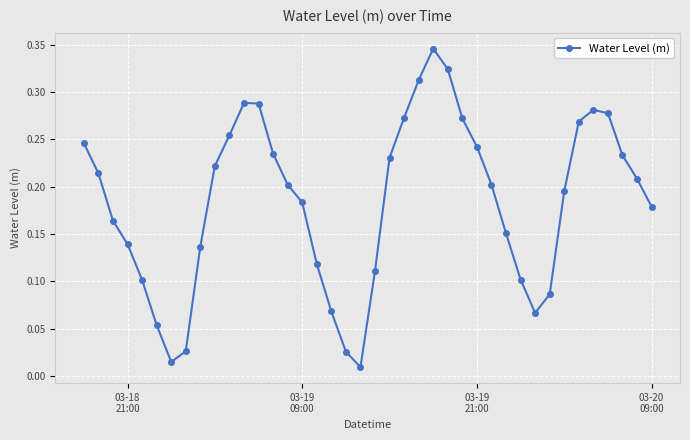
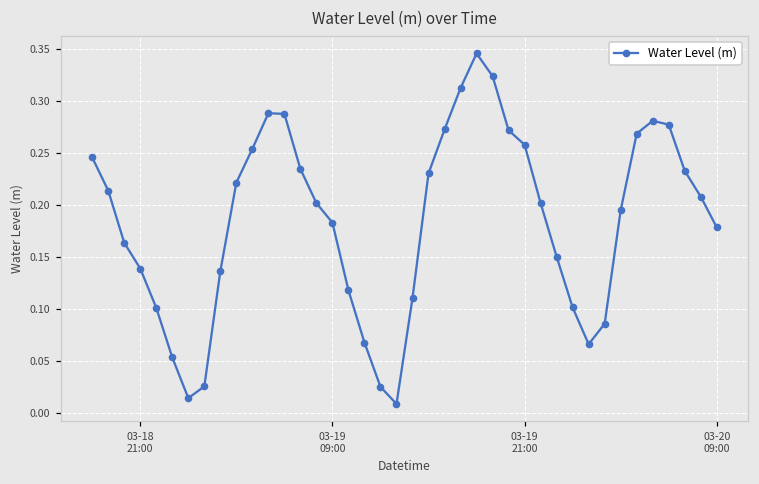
  {
    "03-18 21:00": 0.14,
    "03-19 09:00": 0.18,
-   "03-19 21:00": 0.24,
+   "03-19 21:00": 0.26,
    "03-20 09:00": 0.18
  }
